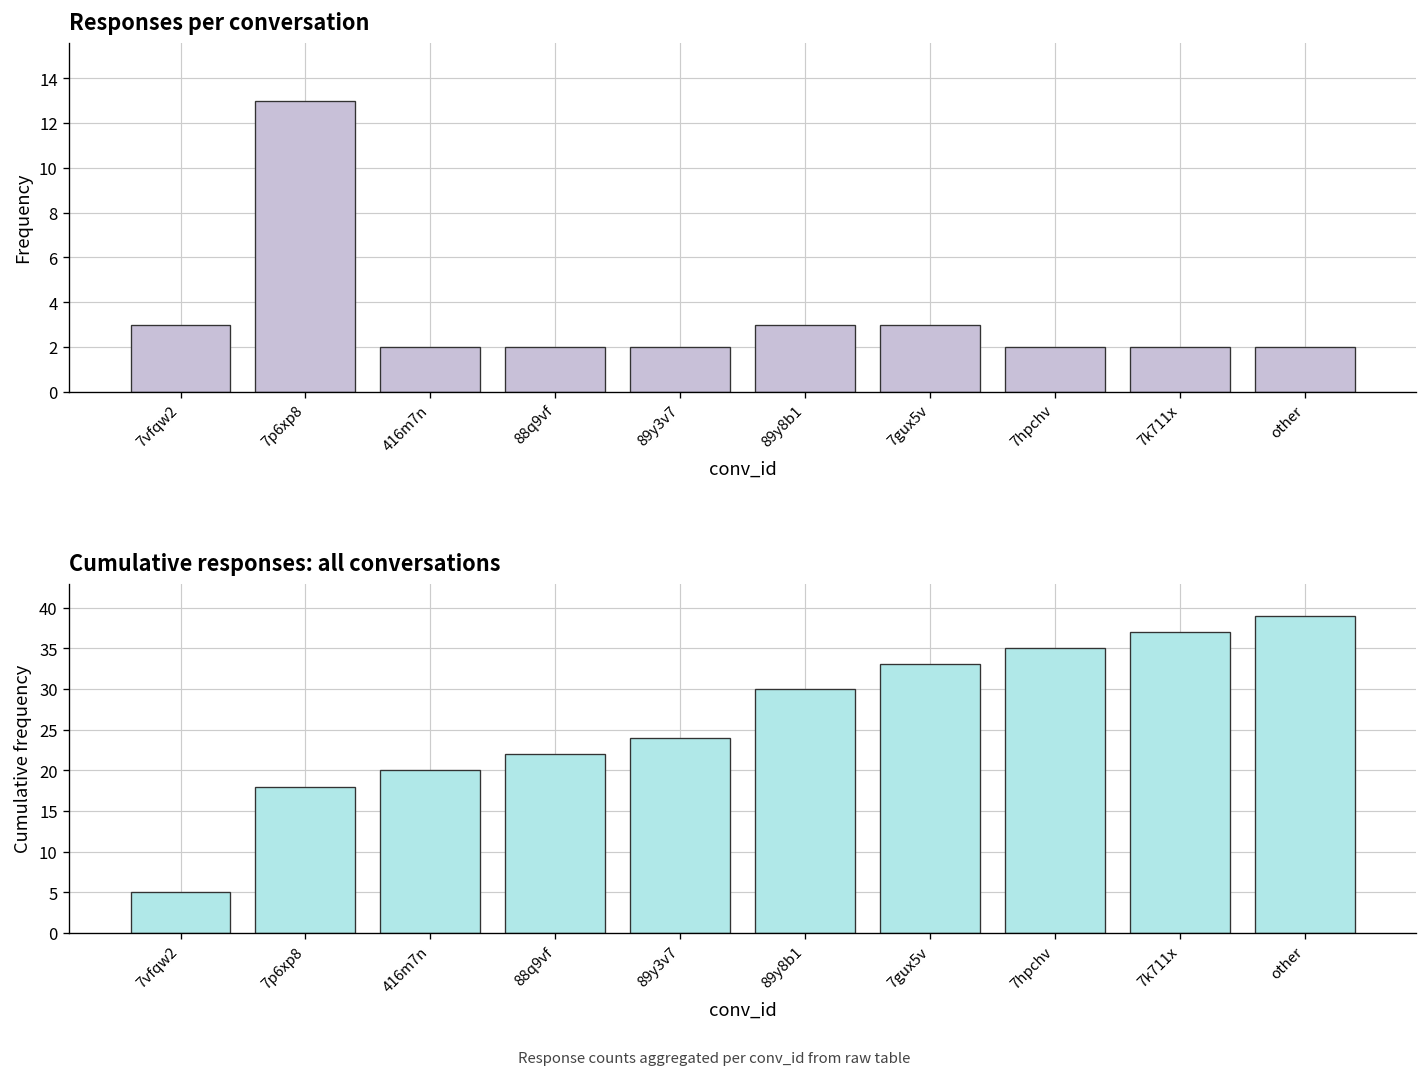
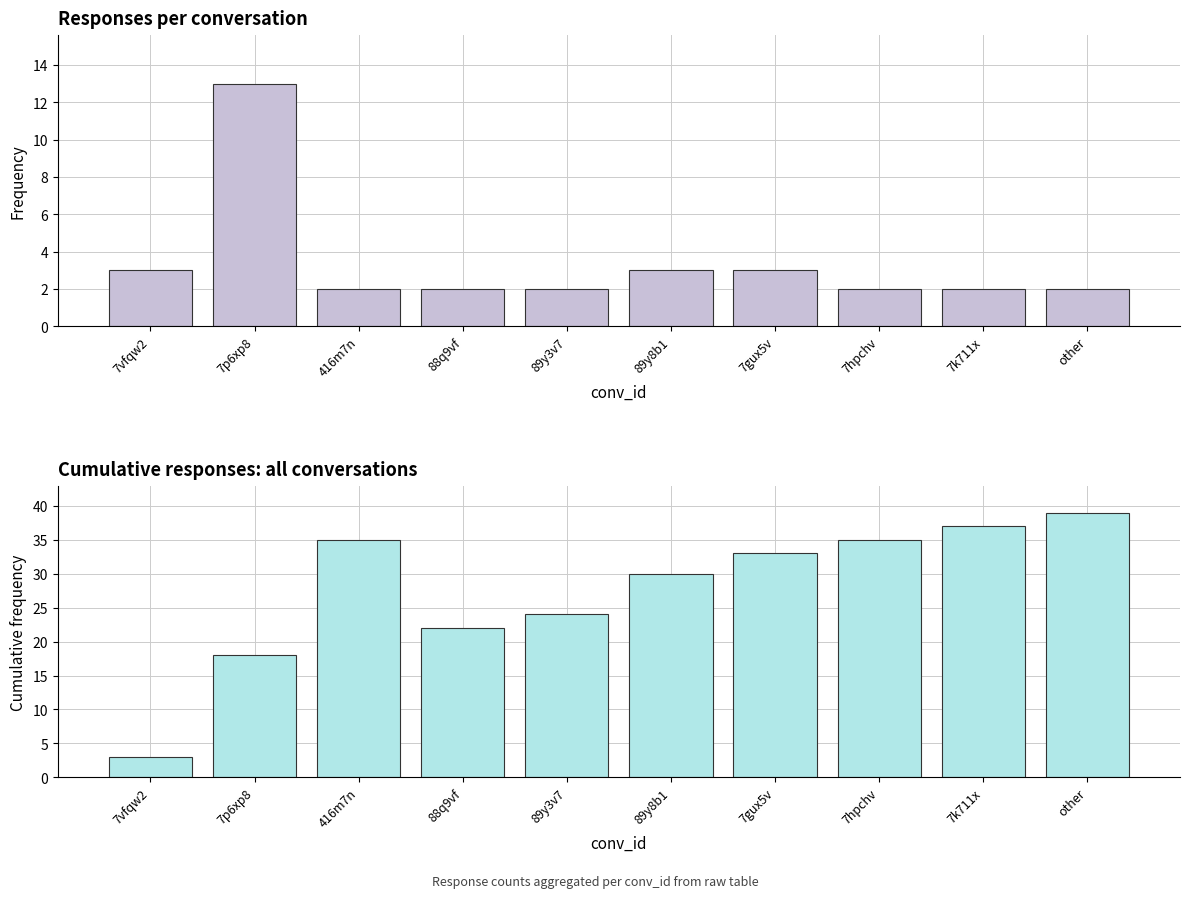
  {
    "Responses per conversation": {
      "7vfqw2": 3.0,
      "7p6xp8": 13.0,
      "416m7n": 2.0,
      "88q9vf": 2.0,
      "89y3v7": 2.0,
      "89y8b1": 3.0,
      "7gux5v": 3.0,
      "7hpchv": 2.0,
      "7k711x": 2.0,
      "other": 2.0
    },
    "Cumulative responses: all conversations": {
-     "7vfqw2": 5,
+     "7vfqw2": 3,
      "7p6xp8": 18,
-     "416m7n": 20,
+     "416m7n": 35,
      "88q9vf": 22,
      "89y3v7": 24,
      "89y8b1": 30,
      "7gux5v": 33,
      "7hpchv": 35,
      "7k711x": 37,
      "other": 39
    }
  }
